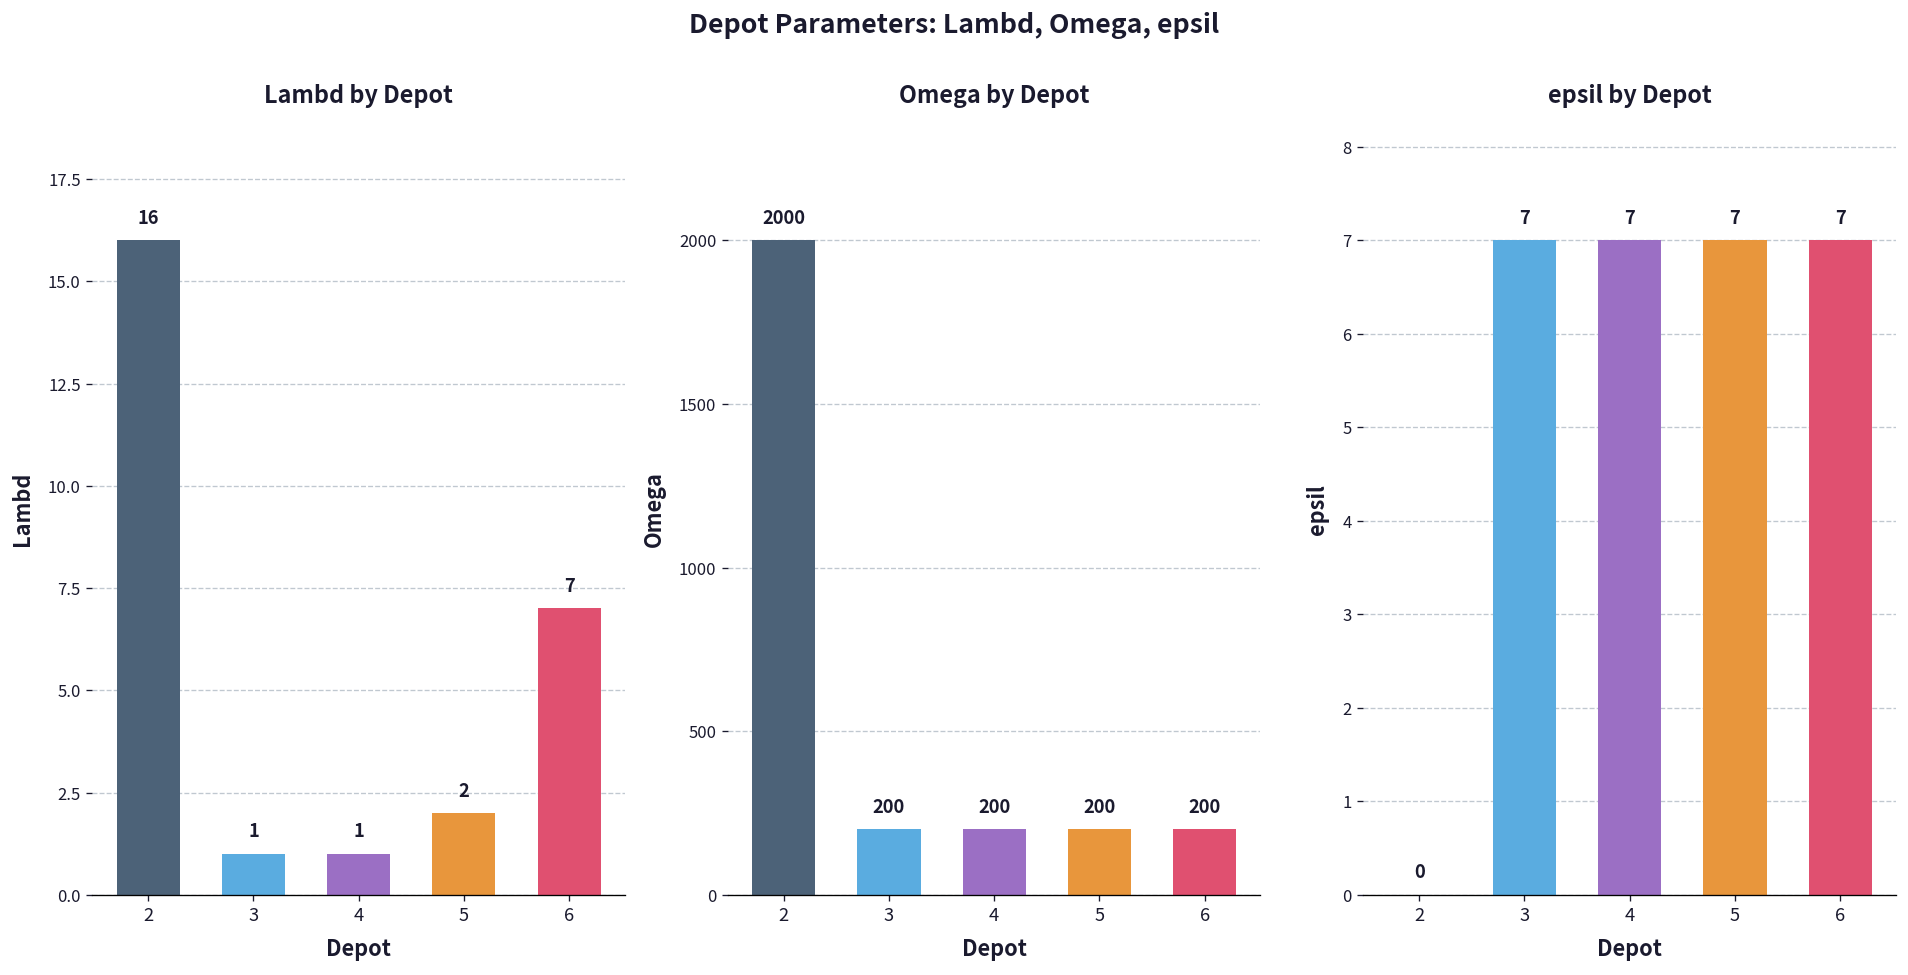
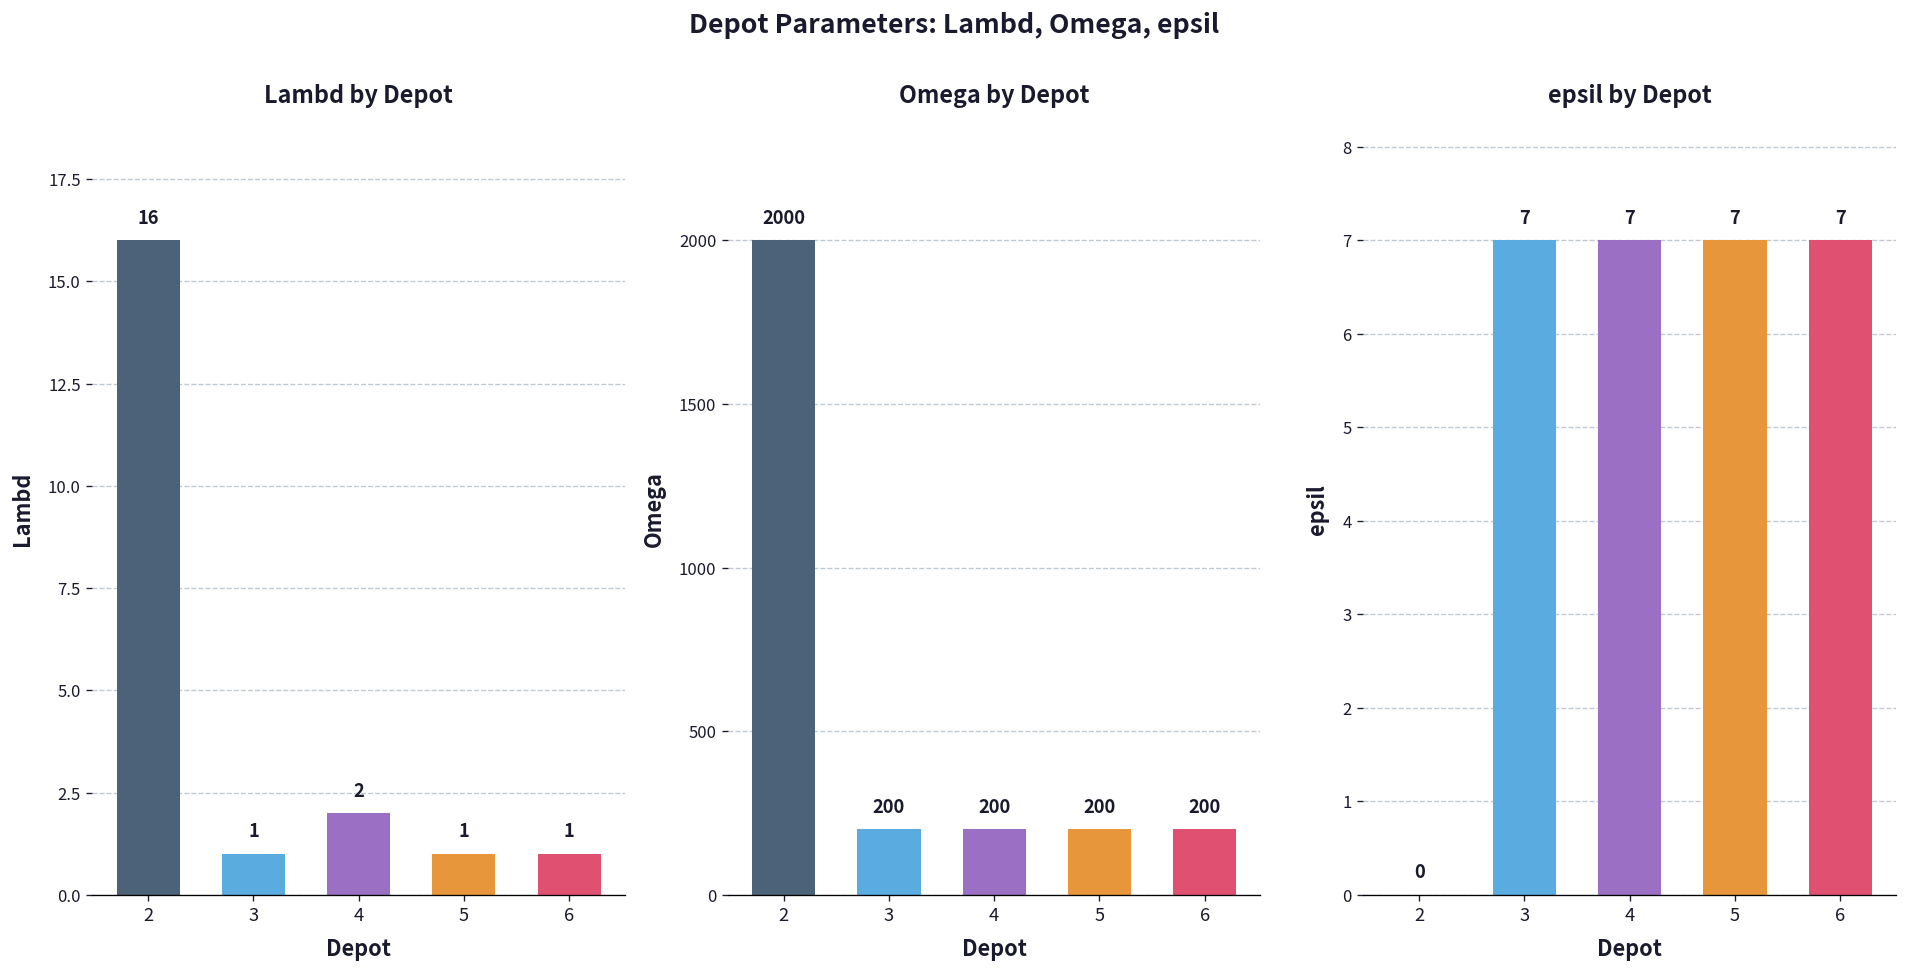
  {
    "Lambd by Depot": {
      "2": 16,
      "3": 1,
-     "4": 1,
-     "5": 2,
-     "6": 7
+     "4": 2,
+     "5": 1,
+     "6": 1
    },
    "Omega by Depot": {
      "2": 2000,
      "3": 200,
      "4": 200,
      "5": 200,
      "6": 200
    },
    "epsil by Depot": {
      "2": 0,
      "3": 7,
      "4": 7,
      "5": 7,
      "6": 7
    }
  }
